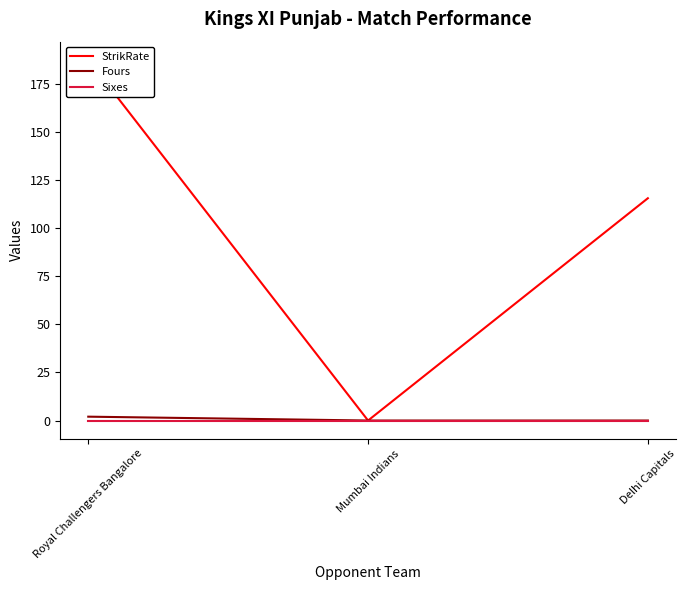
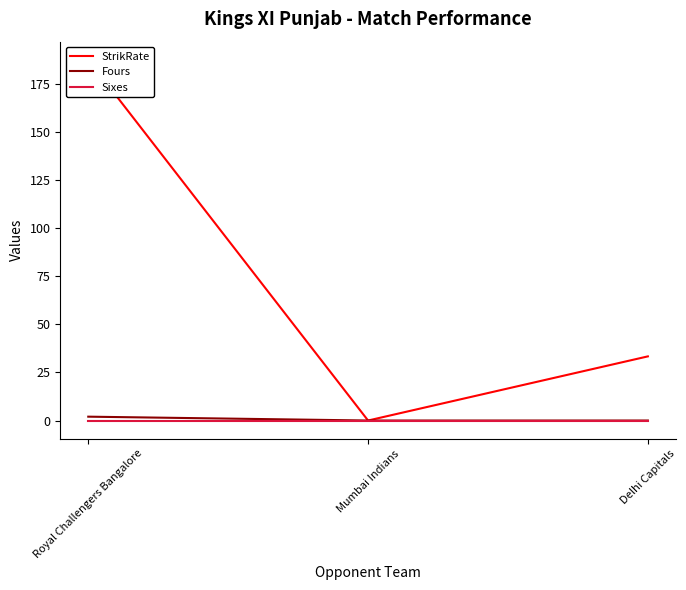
  {
    "StrikRate": {
-     "Delhi Capitals": 116
+     "Delhi Capitals": 33
    },
    "Fours": {
      "Royal Challengers Bangalore": 2
    },
    "Sixes": {
      "Royal Challengers Bangalore": 0
    }
  }
